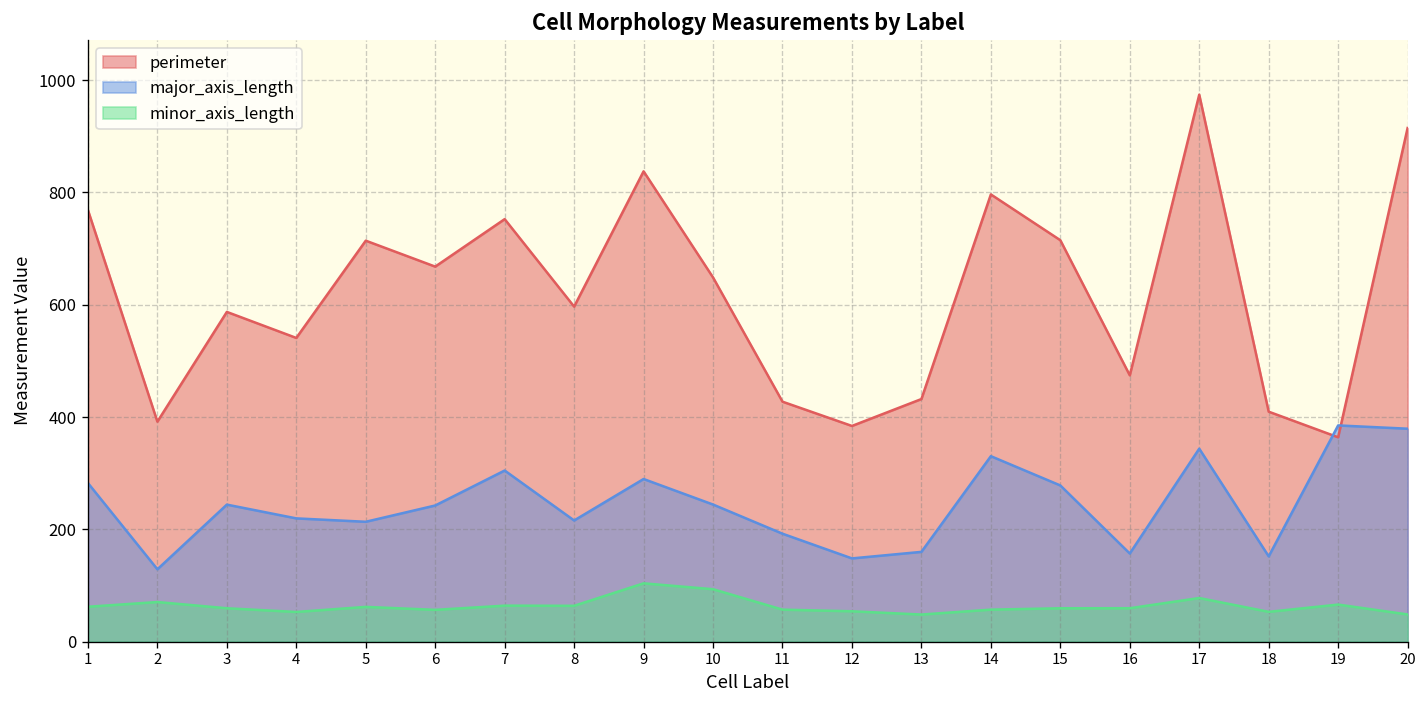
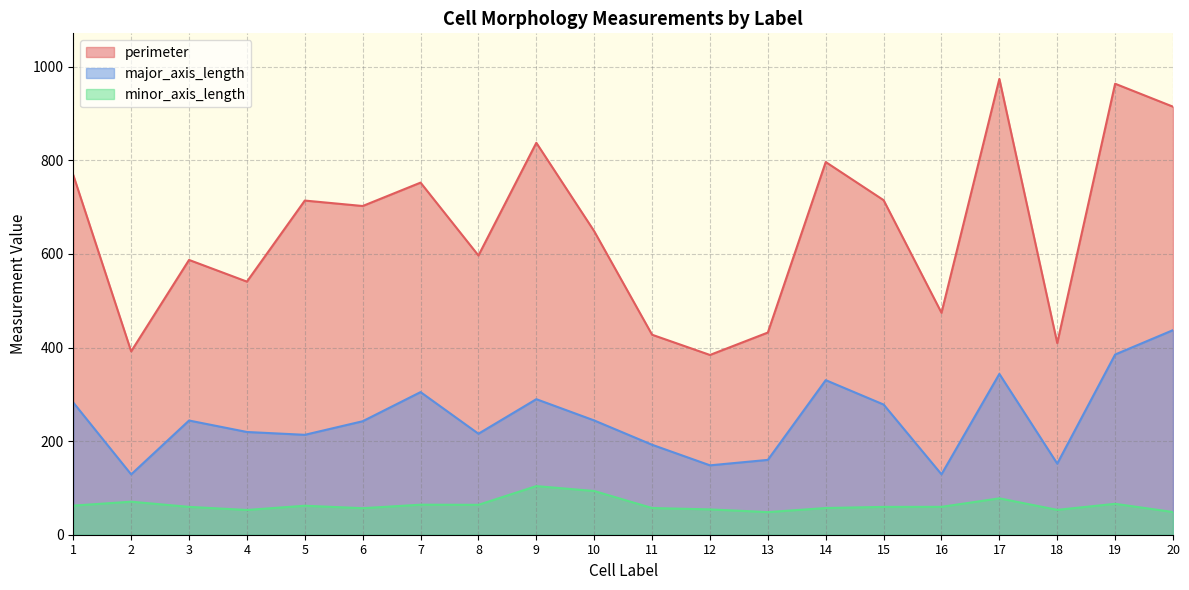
  {
    "perimeter": {
      "1": 770,
      "2": 390,
      "3": 590,
      "4": 540,
      "5": 710,
-     "6": 670,
+     "6": 700,
      "7": 750,
      "8": 600,
      "9": 840,
      "10": 650,
      "11": 430,
      "12": 380,
      "13": 430,
      "14": 800,
      "15": 710,
      "16": 470,
      "17": 970,
      "18": 410,
-     "19": 360,
+     "19": 960,
      "20": 910
    },
    "major_axis_length": {
      "1": 280,
      "2": 130,
      "3": 240,
      "4": 220,
      "5": 210,
      "6": 240,
      "7": 300,
      "8": 220,
      "9": 290,
      "10": 240,
      "11": 190,
      "12": 150,
      "13": 160,
      "14": 330,
      "15": 280,
-     "16": 160,
+     "16": 130,
      "17": 340,
      "18": 150,
      "19": 390,
-     "20": 380
+     "20": 440
    },
    "minor_axis_length": {
      "1": 60,
      "2": 70,
      "3": 60,
      "4": 50,
      "5": 60,
      "6": 60,
      "7": 60,
      "8": 60,
      "9": 100,
      "10": 90,
      "11": 60,
      "12": 50,
      "13": 50,
      "14": 60,
      "15": 60,
      "16": 60,
      "17": 80,
      "18": 50,
      "19": 70,
      "20": 50
    }
  }
